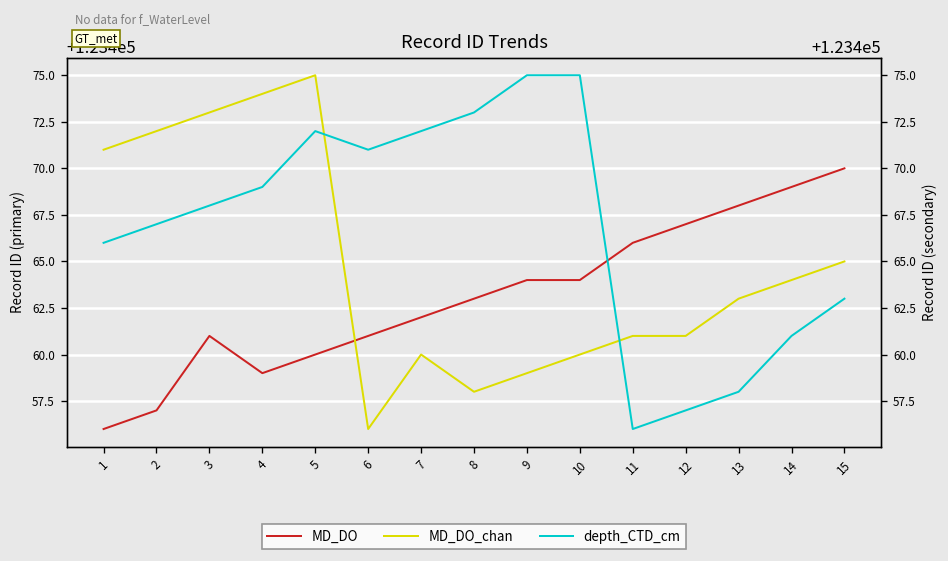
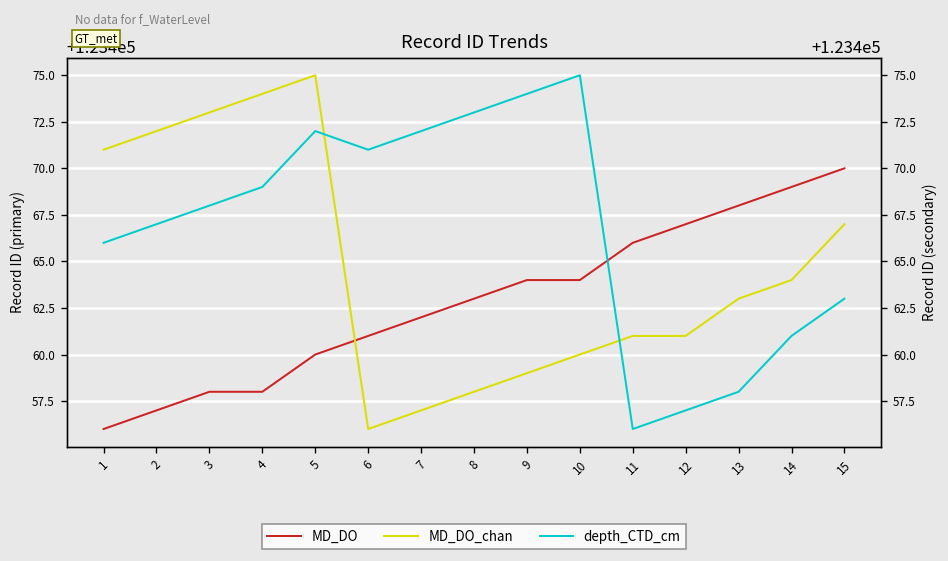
  {
    "MD_DO": {
      "1": 123456,
      "2": 123457,
-     "3": 123461,
-     "4": 123459,
+     "3": 123458,
+     "4": 123458,
      "5": 123460,
      "6": 123461,
      "7": 123462,
      "8": 123463,
      "9": 123464,
      "10": 123464,
      "11": 123466,
      "12": 123467,
      "13": 123468,
      "14": 123469,
      "15": 123470
    },
    "MD_DO_chan": {
      "1": 123471,
      "2": 123472,
      "3": 123473,
      "4": 123474,
      "5": 123475,
      "6": 123456,
-     "7": 123460,
+     "7": 123457,
      "8": 123458,
      "9": 123459,
      "10": 123460,
      "11": 123461,
      "12": 123461,
      "13": 123463,
      "14": 123464,
-     "15": 123465
+     "15": 123467
    },
    "depth_CTD_cm": {
      "1": 123466,
      "2": 123467,
      "3": 123468,
      "4": 123469,
      "5": 123472,
      "6": 123471,
      "7": 123472,
      "8": 123473,
-     "9": 123475,
+     "9": 123474,
      "10": 123475,
      "11": 123456,
      "12": 123457,
      "13": 123458,
      "14": 123461,
      "15": 123463
    }
  }
